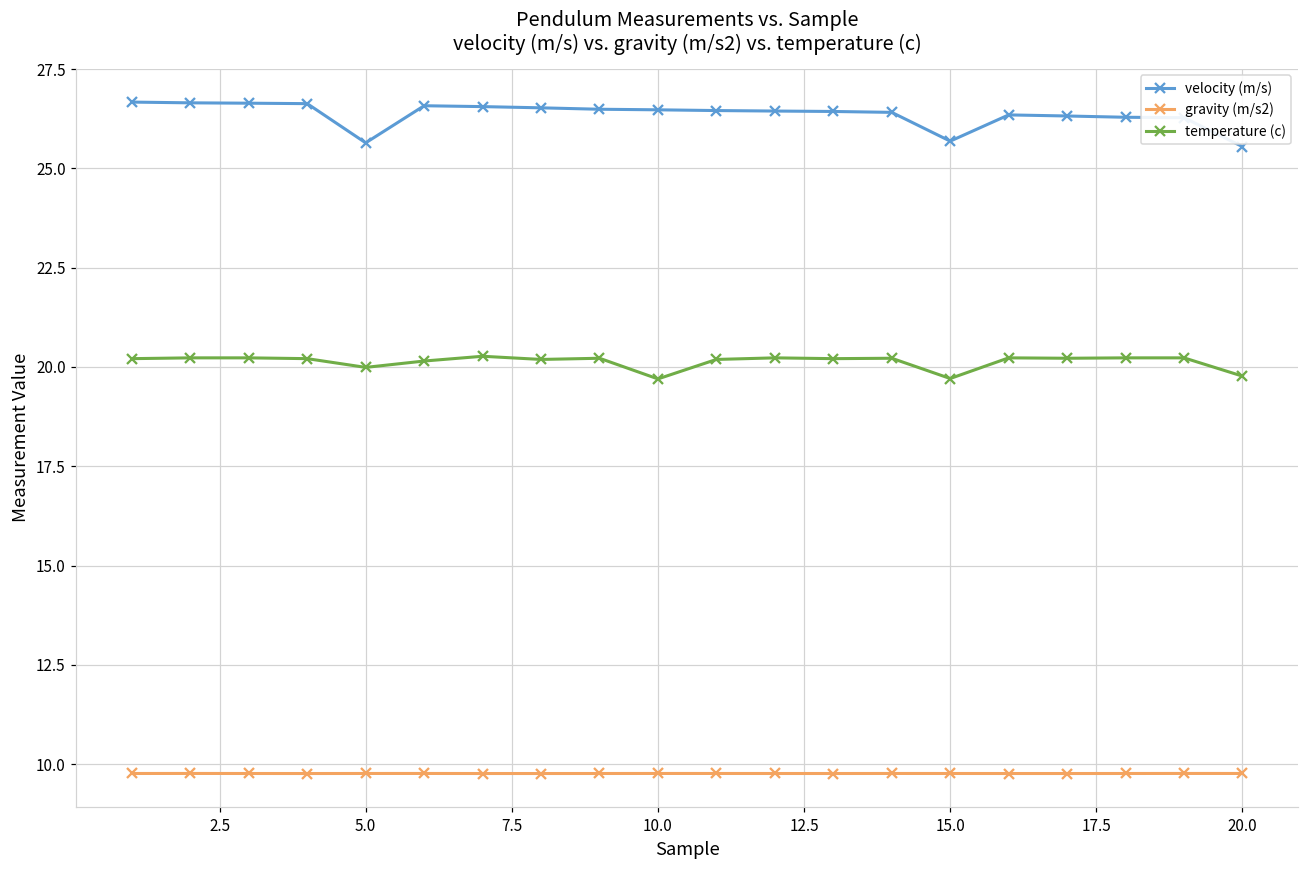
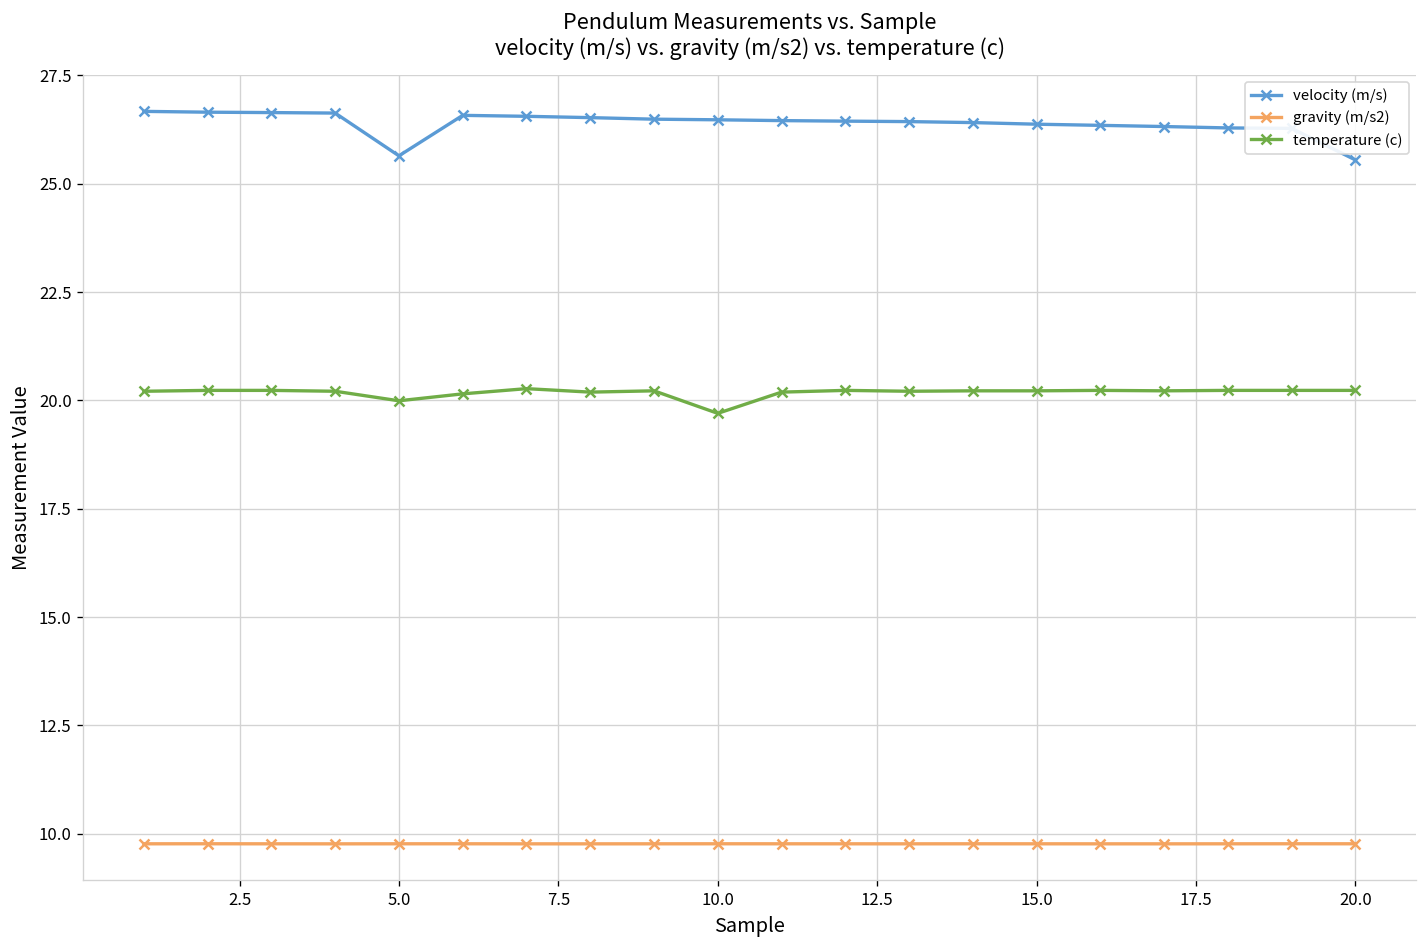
  {
    "velocity (m/s)": {
      "5.0": 25.6,
      "10.0": 26.5,
-     "15.0": 25.7,
+     "15.0": 26.4,
      "20.0": 25.5
    },
    "gravity (m/s2)": {
      "5.0": 9.8,
      "10.0": 9.8,
      "15.0": 9.8,
      "20.0": 9.8
    },
    "temperature (c)": {
      "5.0": 20.0,
      "10.0": 19.7,
-     "15.0": 19.7,
-     "20.0": 19.8
+     "15.0": 20.2,
+     "20.0": 20.2
    }
  }
